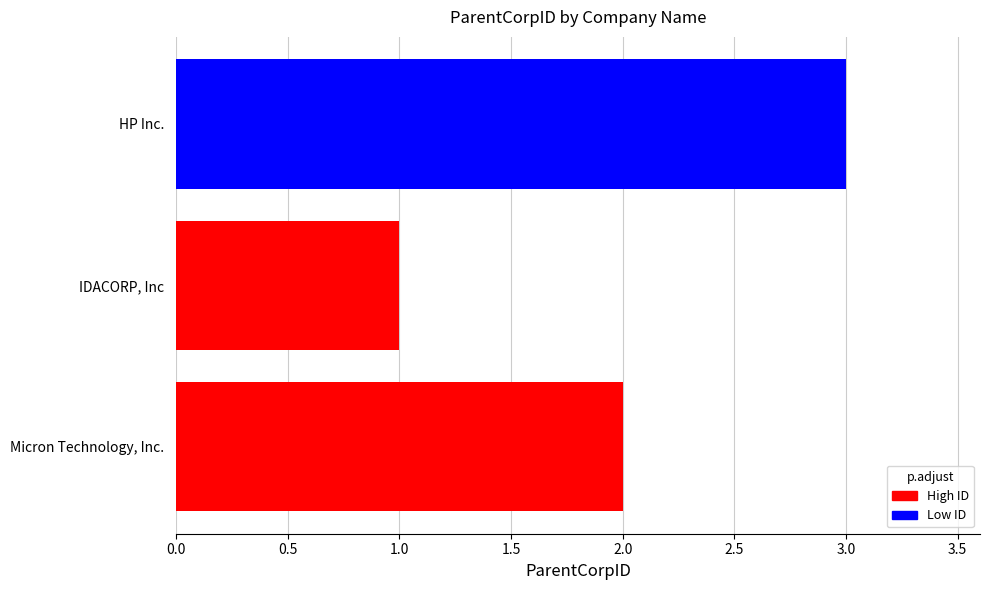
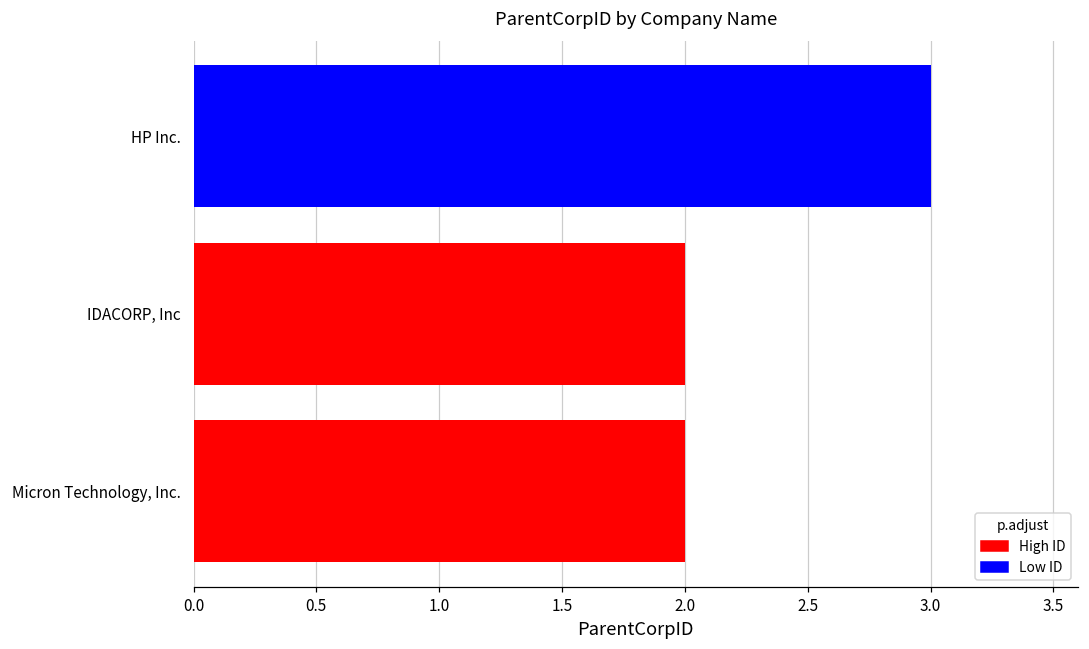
  {
    "HP Inc.": 3,
-   "IDACORP, Inc": 1,
+   "IDACORP, Inc": 2,
    "Micron Technology, Inc.": 2
  }
